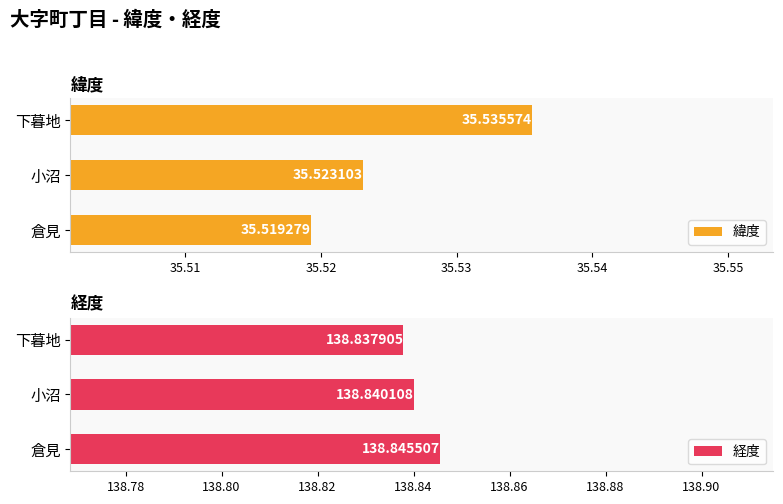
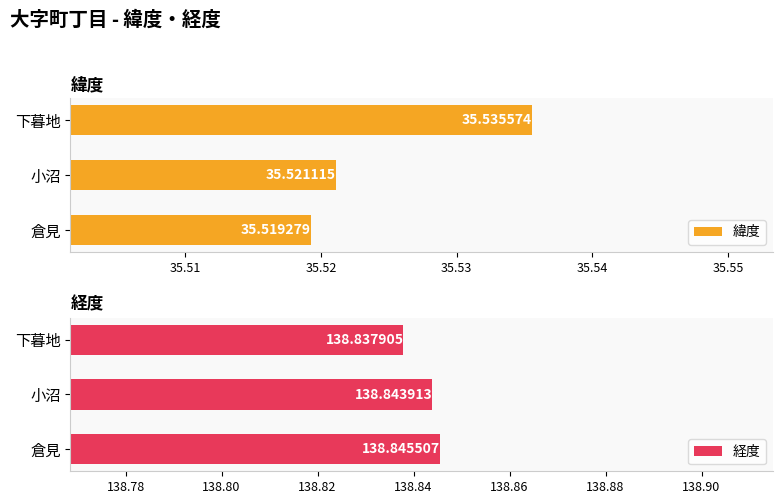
  {
    "緯度": {
      "下暮地": 35.535574,
-     "小沼": 35.523103,
+     "小沼": 35.521115,
      "倉見": 35.519279
    },
    "経度": {
      "下暮地": 138.837905,
-     "小沼": 138.840108,
+     "小沼": 138.843913,
      "倉見": 138.845507
    }
  }
